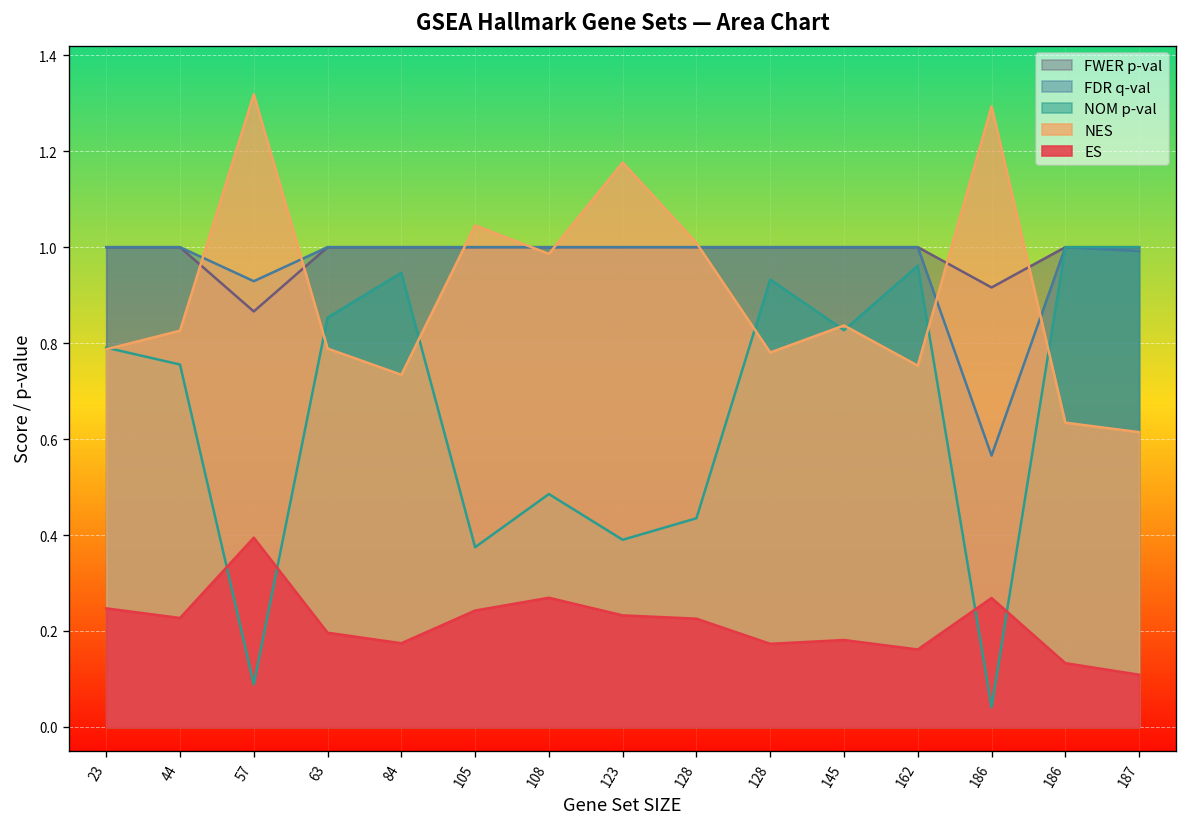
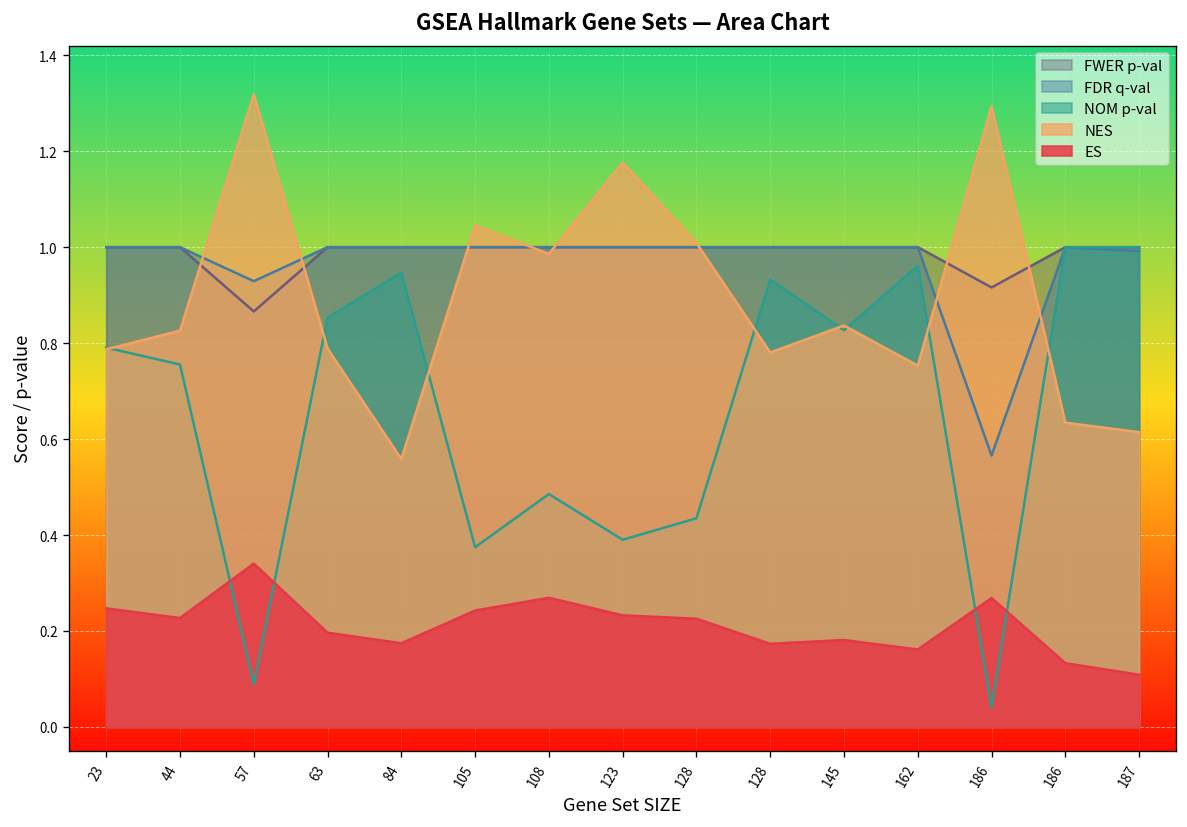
  {
    "NES": {
      "44": 0.83,
      "57": 1.32,
      "63": 0.79,
-     "84": 0.73,
+     "84": 0.56,
      "105": 1.05,
      "108": 0.99,
      "123": 1.18,
      "145": 0.84,
      "162": 0.75,
      "187": 0.61
    },
    "ES": {
      "23": 0.25,
      "44": 0.23,
-     "57": 0.39,
+     "57": 0.34,
      "63": 0.20,
      "84": 0.17,
      "105": 0.24,
      "108": 0.27,
      "123": 0.23,
      "145": 0.18,
      "162": 0.16,
      "187": 0.11
    }
  }
